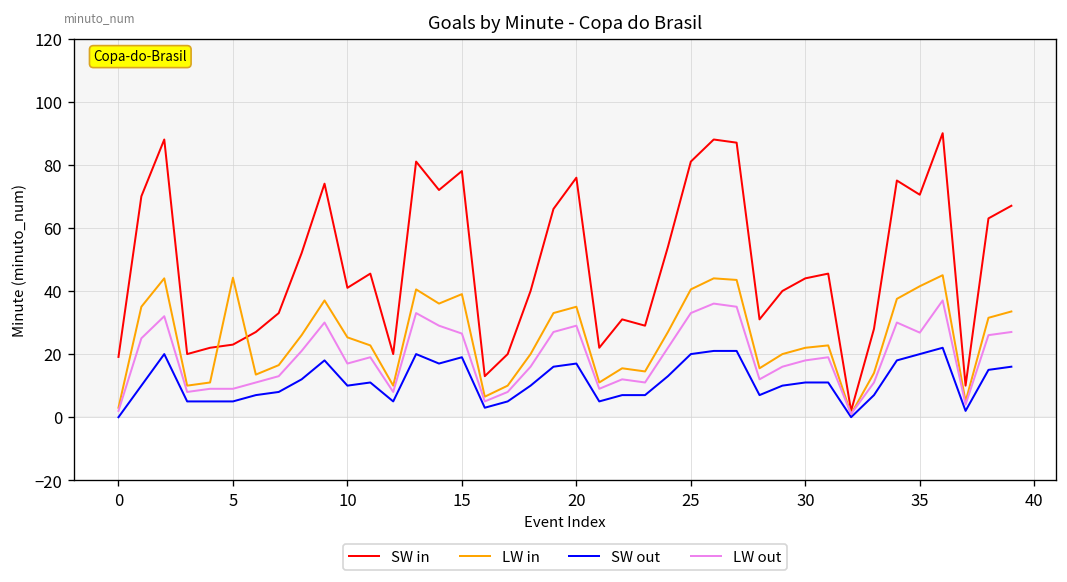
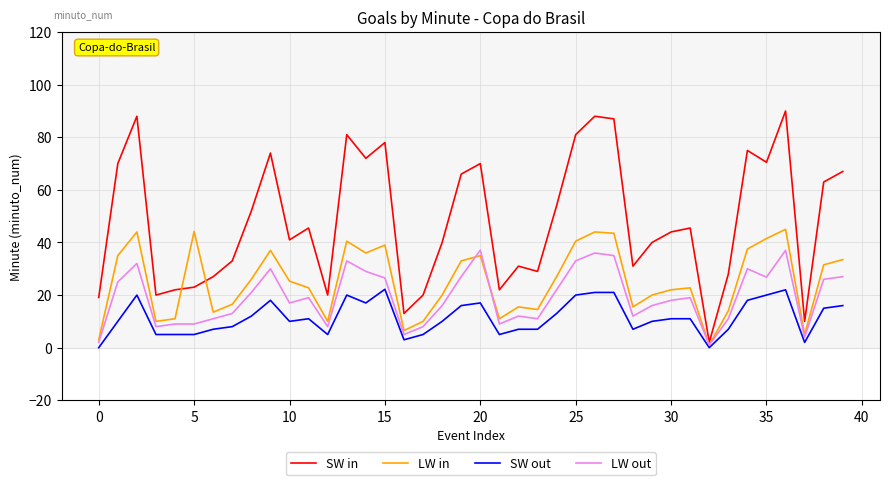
  {
    "SW in": {
      "0": 19,
      "5": 23,
      "10": 41,
      "15": 78,
-     "20": 76,
+     "20": 70,
      "25": 81,
      "30": 44,
      "35": 71
    },
    "LW in": {
      "0": 3,
      "5": 44,
      "10": 25,
      "15": 39,
      "20": 35,
      "25": 41,
      "30": 22,
      "35": 42
    },
    "SW out": {
      "0": 0,
      "5": 5,
      "10": 10,
-     "15": 19,
+     "15": 22,
      "20": 17,
      "25": 20,
      "30": 11,
      "35": 20
    },
    "LW out": {
      "0": 2,
      "5": 9,
      "10": 17,
      "15": 27,
-     "20": 29,
+     "20": 37,
      "25": 33,
      "30": 18,
      "35": 27
    }
  }
